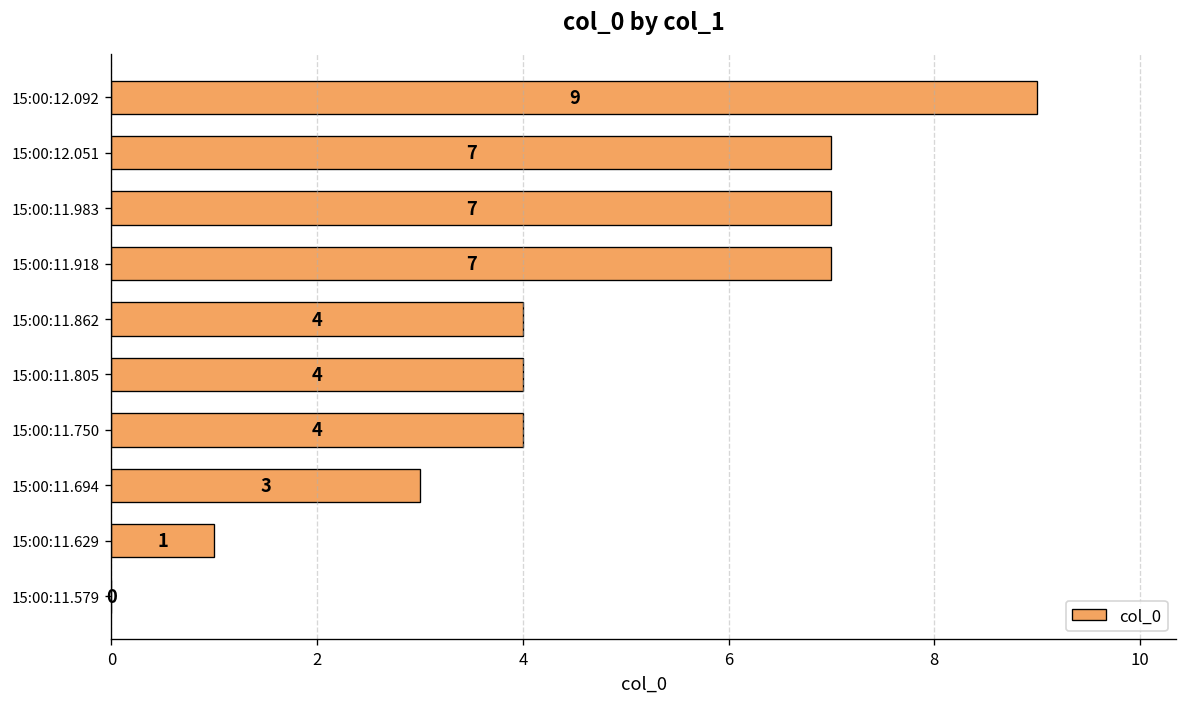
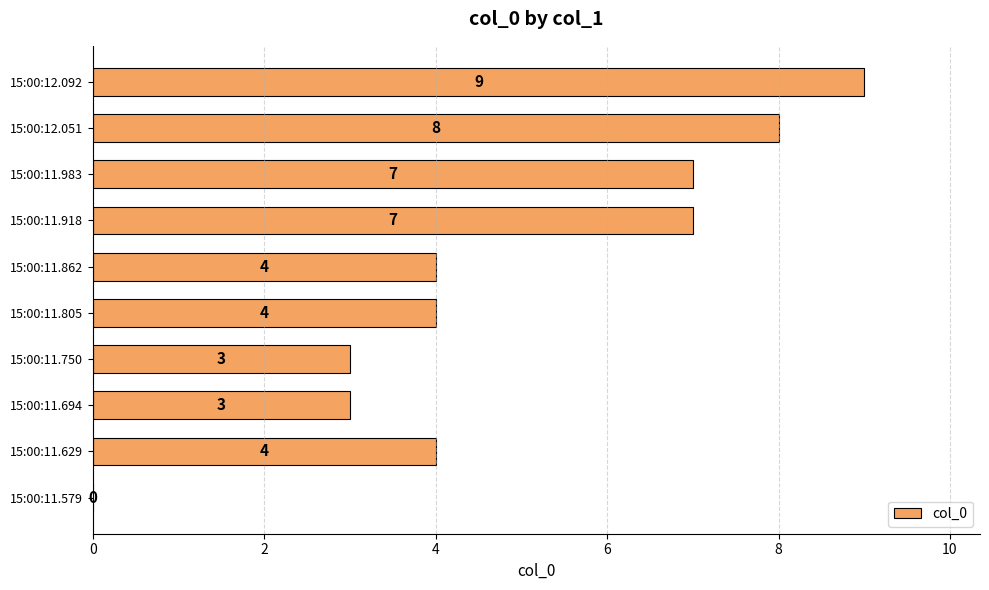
  {
    "15:00:12.092": 9,
-   "15:00:12.051": 7,
+   "15:00:12.051": 8,
    "15:00:11.983": 7,
    "15:00:11.918": 7,
    "15:00:11.862": 4,
    "15:00:11.805": 4,
-   "15:00:11.750": 4,
+   "15:00:11.750": 3,
    "15:00:11.694": 3,
-   "15:00:11.629": 1,
+   "15:00:11.629": 4,
    "15:00:11.579": 0
  }
